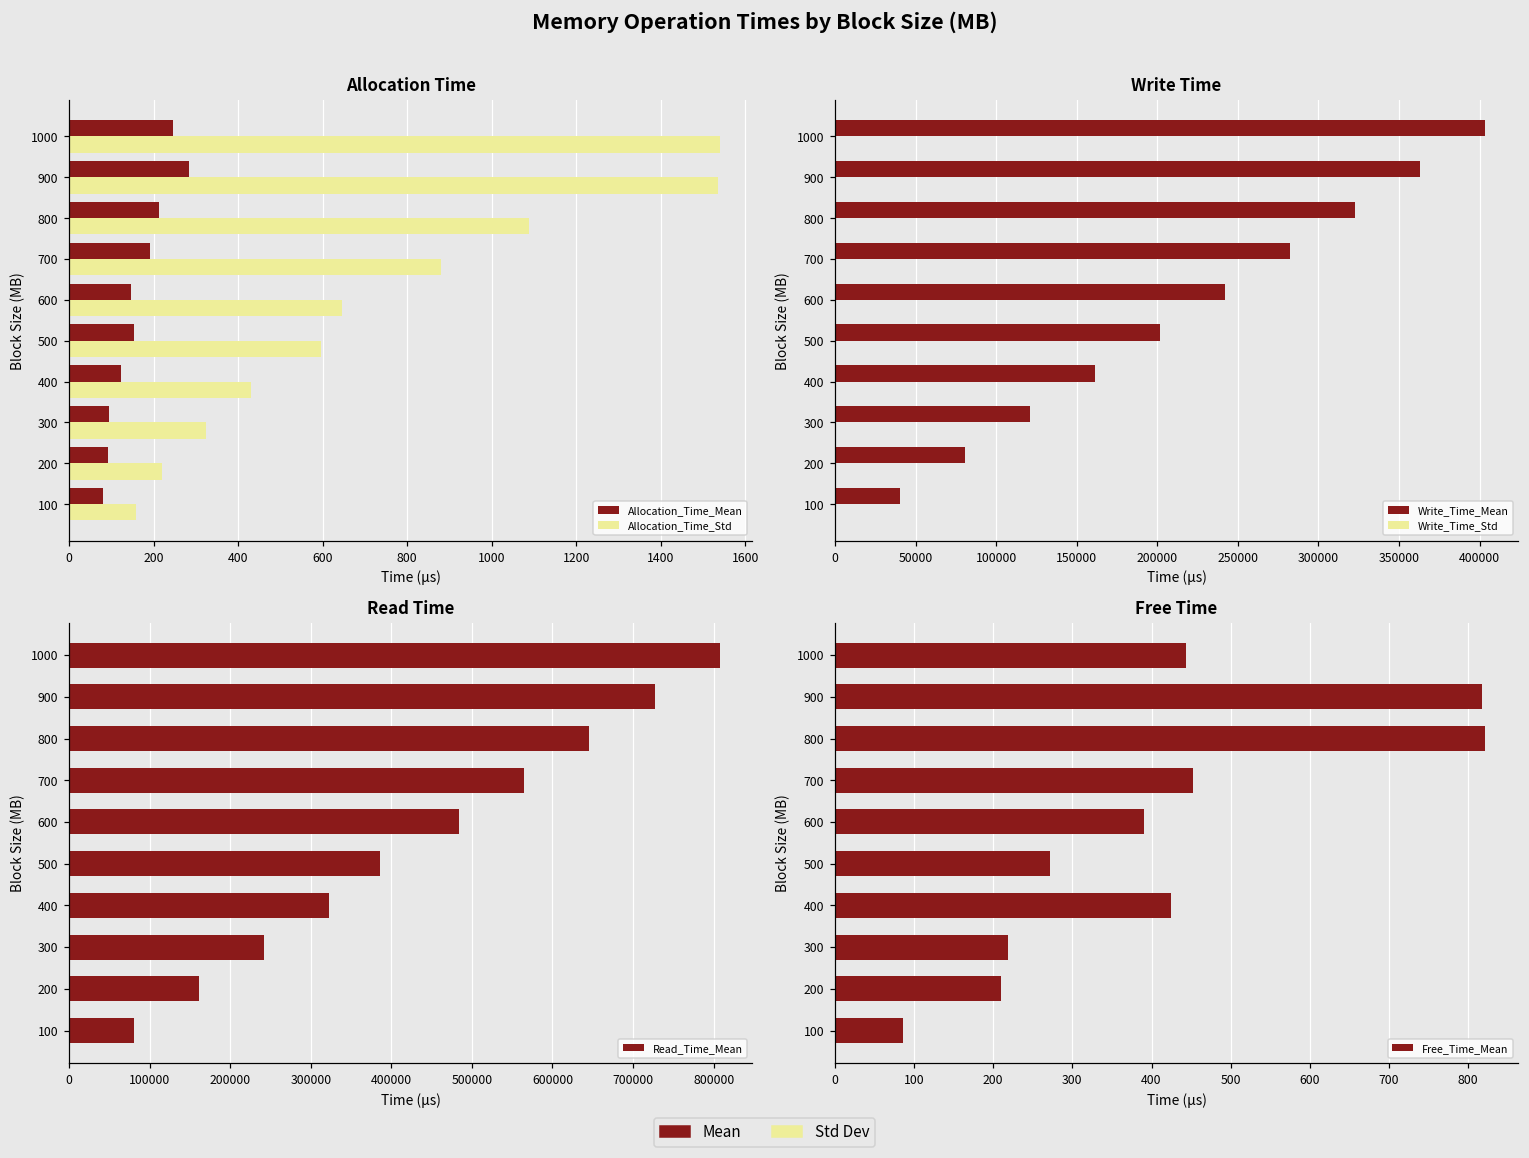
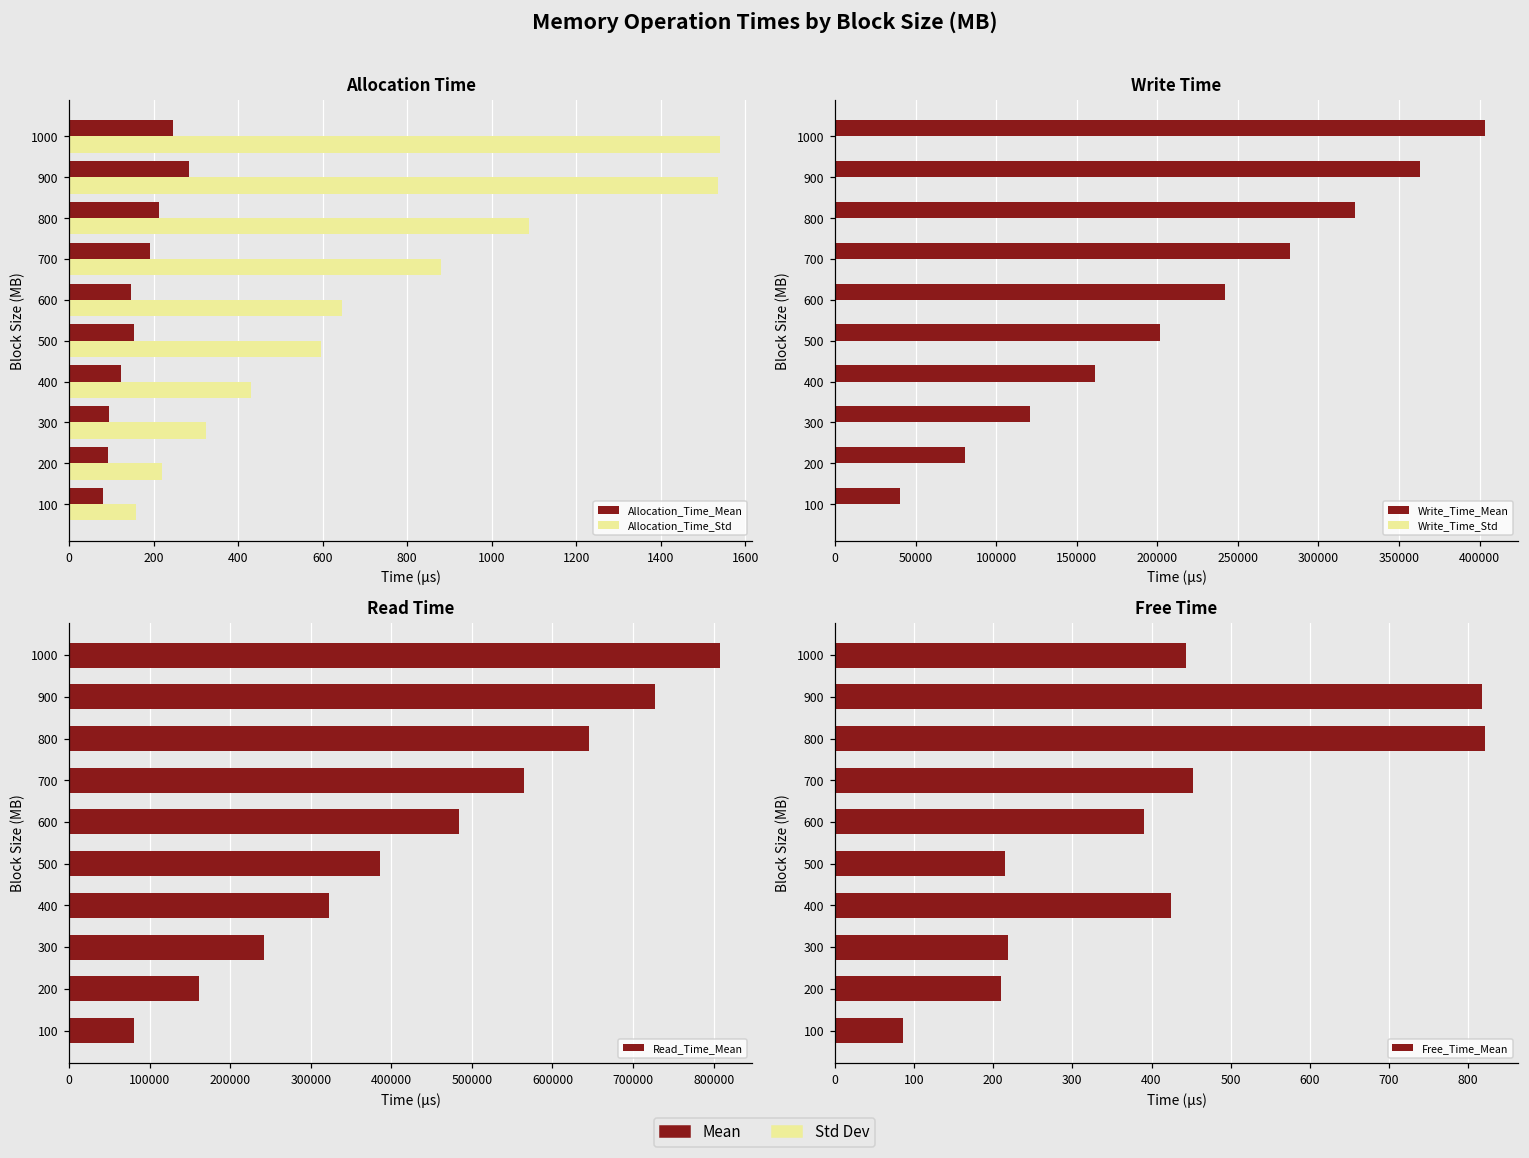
  {
    "Allocation Time": {
      "Allocation_Time_Mean": {
        "1000": 250,
        "900": 280,
        "800": 210,
        "700": 190,
        "600": 150,
        "500": 150,
        "400": 120,
        "300": 90,
        "200": 90,
        "100": 80
      },
      "Allocation_Time_Std": {
        "1000": 1540,
        "900": 1540,
        "800": 1090,
        "700": 880,
        "600": 650,
        "500": 600,
        "400": 430,
        "300": 320,
        "200": 220,
        "100": 160
      }
    },
    "Write Time": {
      "Write_Time_Mean": {
        "1000": 404000,
        "900": 363000,
        "800": 323000,
        "700": 283000,
        "600": 242000,
        "500": 202000,
        "400": 161000,
        "300": 121000,
        "200": 81000,
        "100": 40000
      }
    },
    "Read Time": {
      "1000": 810000,
      "900": 730000,
      "800": 650000,
      "700": 570000,
      "600": 480000,
      "500": 390000,
      "400": 320000,
      "300": 240000,
      "200": 160000,
      "100": 80000
    },
    "Free Time": {
      "1000": 440,
      "900": 820,
      "800": 820,
      "700": 450,
      "600": 390,
-     "500": 270,
+     "500": 220,
      "400": 430,
      "300": 220,
      "200": 210,
      "100": 90
    }
  }
